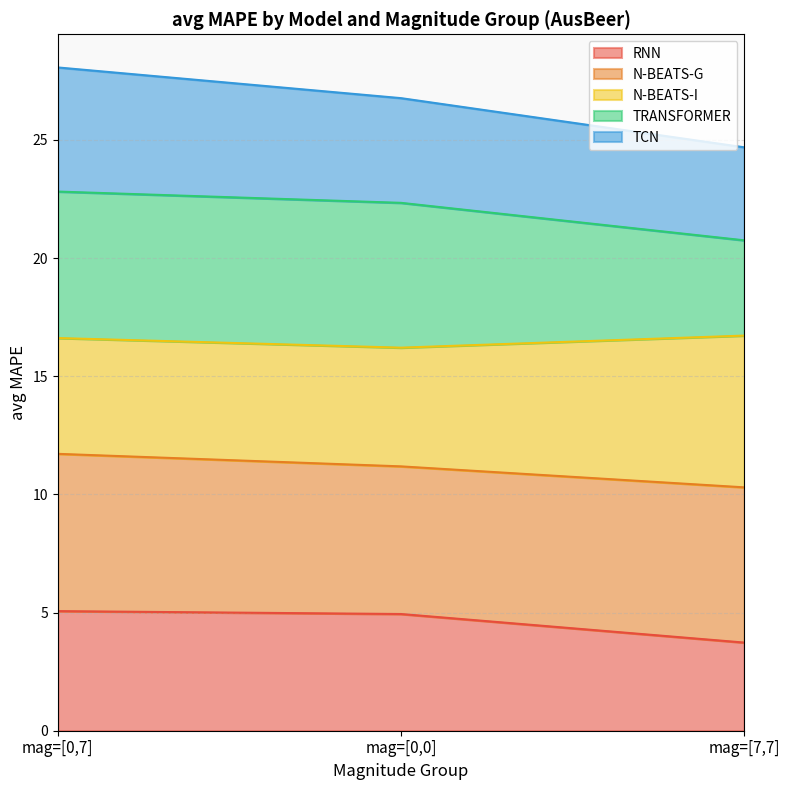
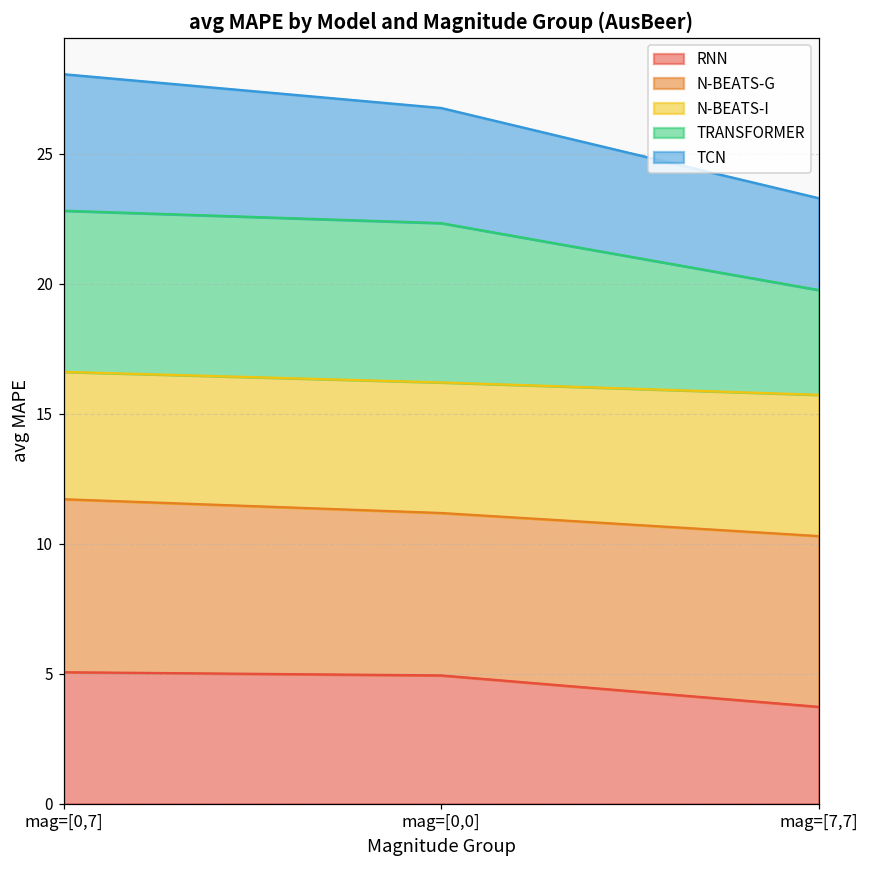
  {
    "N-BEATS-I": {
      "mag=[0,7]": 4.9,
      "mag=[0,0]": 5.0,
-     "mag=[7,7]": 6.4
+     "mag=[7,7]": 5.4
    },
    "TRANSFORMER": {
      "mag=[0,7]": 6.2,
      "mag=[0,0]": 6.1,
      "mag=[7,7]": 4.0
    },
    "TCN": {
      "mag=[0,7]": 5.3,
      "mag=[0,0]": 4.4,
-     "mag=[7,7]": 3.9
+     "mag=[7,7]": 3.5
    }
  }
